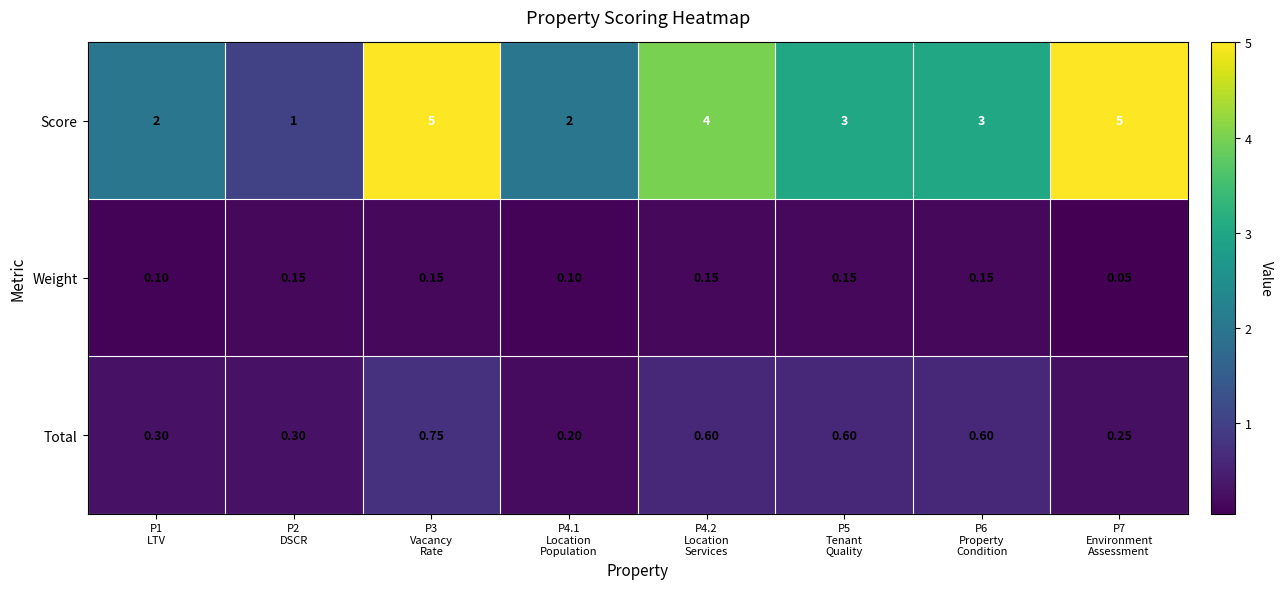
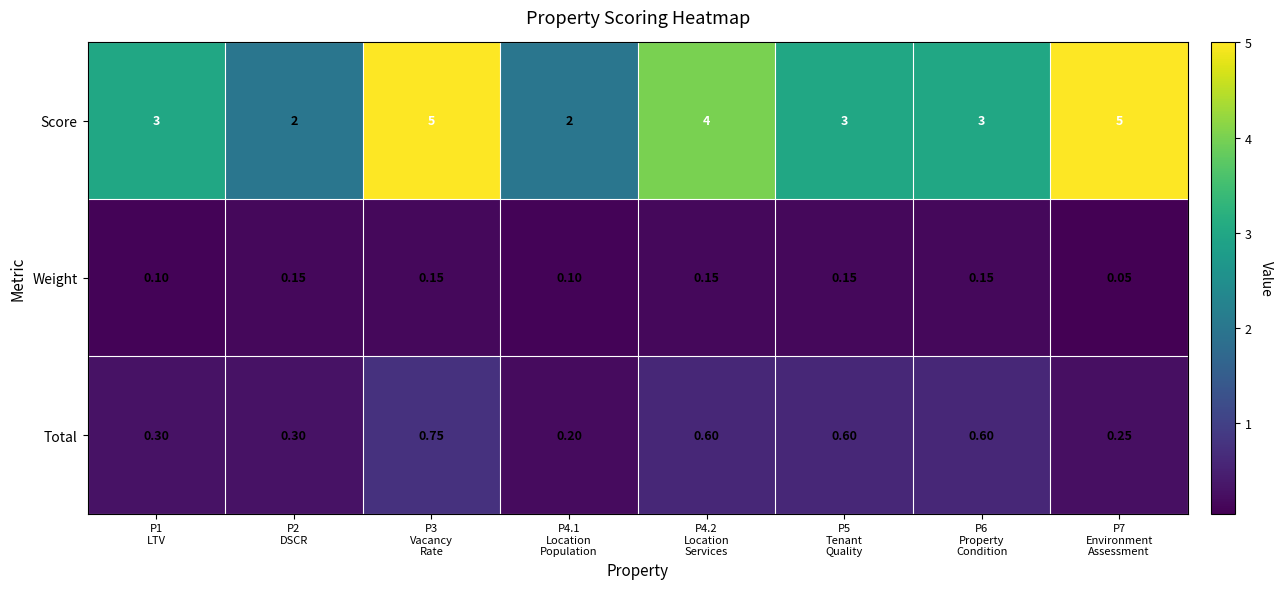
  {
    "Score": {
-     "P1 LTV": 2,
-     "P2 DSCR": 1,
+     "P1 LTV": 3,
+     "P2 DSCR": 2,
      "P3 Vacancy Rate": 5,
      "P4.1 Location Population": 2,
      "P4.2 Location Services": 4,
      "P5 Tenant Quality": 3,
      "P6 Property Condition": 3,
      "P7 Environment Assessment": 5
    },
    "Weight": {
      "P1 LTV": 0.10,
      "P2 DSCR": 0.15,
      "P3 Vacancy Rate": 0.15,
      "P4.1 Location Population": 0.10,
      "P4.2 Location Services": 0.15,
      "P5 Tenant Quality": 0.15,
      "P6 Property Condition": 0.15,
      "P7 Environment Assessment": 0.05
    },
    "Total": {
      "P1 LTV": 0.30,
      "P2 DSCR": 0.30,
      "P3 Vacancy Rate": 0.75,
      "P4.1 Location Population": 0.20,
      "P4.2 Location Services": 0.60,
      "P5 Tenant Quality": 0.60,
      "P6 Property Condition": 0.60,
      "P7 Environment Assessment": 0.25
    }
  }
